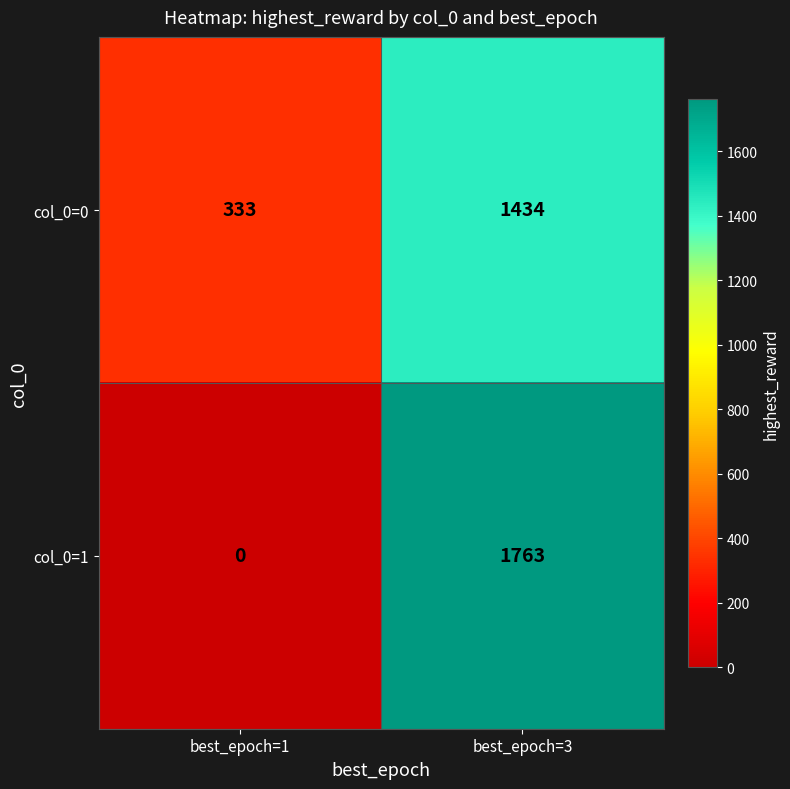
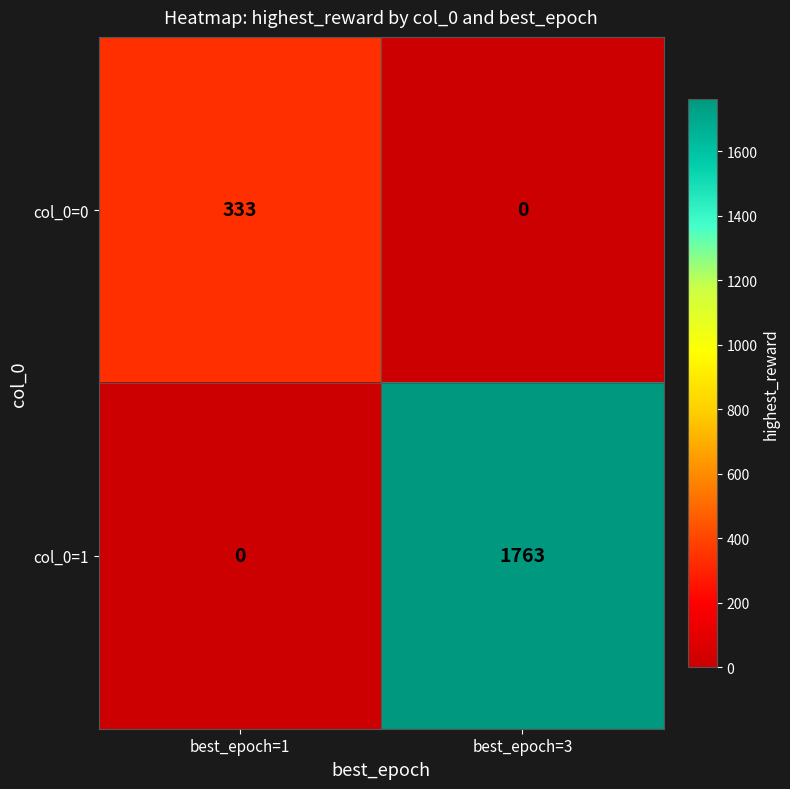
  {
    "col_0=0": {
      "best_epoch=1": 333,
-     "best_epoch=3": 1434
+     "best_epoch=3": 0
    },
    "col_0=1": {
      "best_epoch=1": 0,
      "best_epoch=3": 1763
    }
  }
